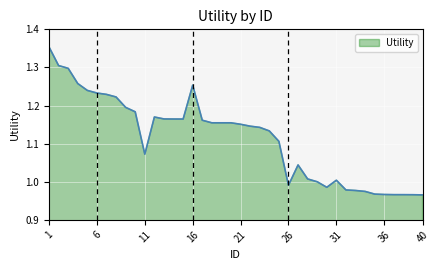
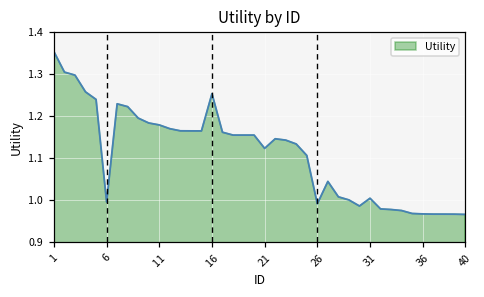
  {
    "1": 1.35,
-   "6": 1.23,
-   "11": 1.07,
+   "6": 1.00,
+   "11": 1.18,
    "16": 1.25,
-   "21": 1.15,
+   "21": 1.12,
    "26": 0.99,
    "31": 1.00,
    "36": 0.97,
    "40": 0.97
  }
